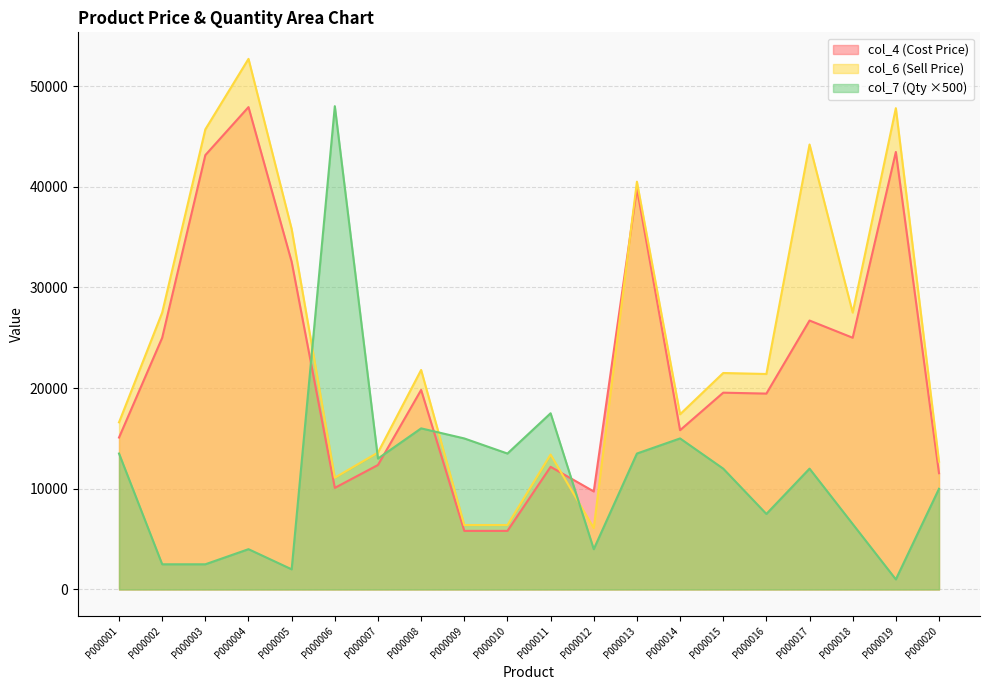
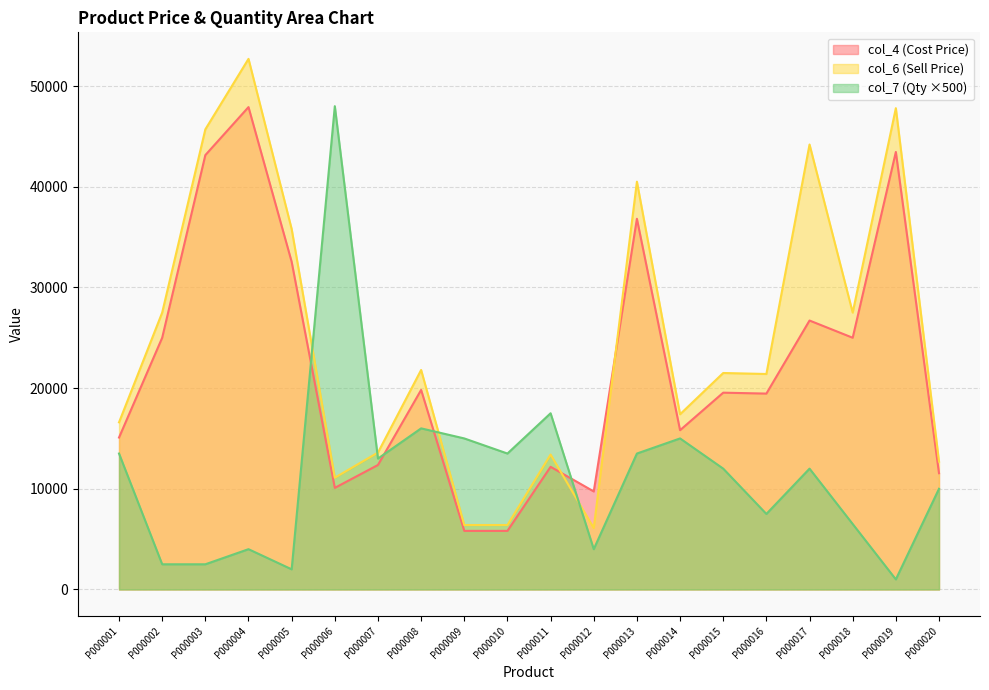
  {
    "col_4 (Cost Price)": {
      "P000001": 15100,
      "P000002": 25000,
      "P000003": 43100,
      "P000004": 47900,
      "P000005": 32500,
      "P000006": 10100,
      "P000007": 12400,
      "P000008": 19800,
      "P000009": 5800,
      "P000010": 5800,
      "P000011": 12200,
      "P000012": 9700,
-     "P000013": 39800,
+     "P000013": 36800,
      "P000014": 15800,
      "P000015": 19500,
      "P000016": 19500,
      "P000017": 26700,
      "P000018": 25000,
      "P000019": 43500,
      "P000020": 11500
    },
    "col_6 (Sell Price)": {
      "P000001": 16600,
      "P000002": 27500,
      "P000003": 45700,
      "P000004": 52700,
      "P000005": 35800,
      "P000006": 11100,
      "P000007": 13600,
      "P000008": 21800,
      "P000009": 6400,
      "P000010": 6400,
      "P000011": 13400,
      "P000012": 6100,
      "P000013": 40500,
      "P000014": 17400,
      "P000015": 21500,
      "P000016": 21400,
      "P000017": 44200,
      "P000018": 27500,
      "P000019": 47800,
      "P000020": 12700
    },
    "col_7 (Qty ×500)": {
      "P000001": 13500,
      "P000002": 2500,
      "P000003": 2500,
      "P000004": 4000,
      "P000005": 2000,
      "P000006": 48000,
      "P000007": 13000,
      "P000008": 16000,
      "P000009": 15000,
      "P000010": 13500,
      "P000011": 17500,
      "P000012": 4000,
      "P000013": 13500,
      "P000014": 15000,
      "P000015": 12000,
      "P000016": 7500,
      "P000017": 12000,
      "P000018": 6500,
      "P000019": 1000,
      "P000020": 10000
    }
  }
